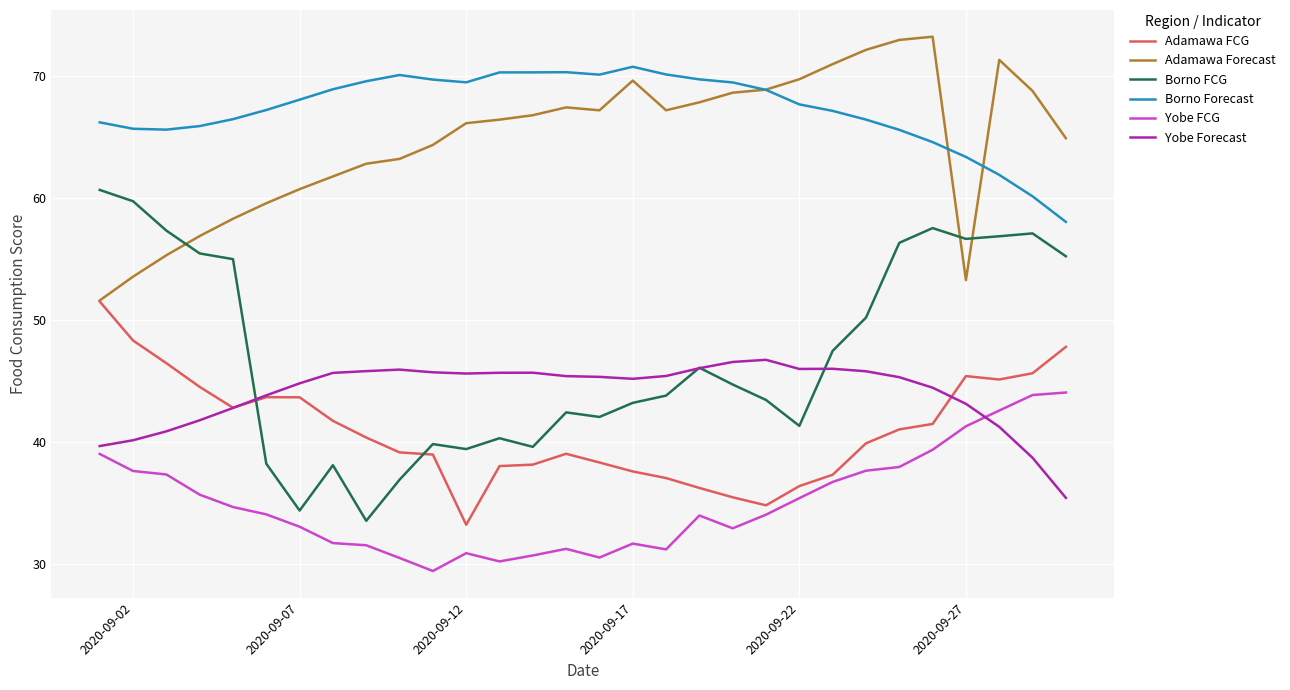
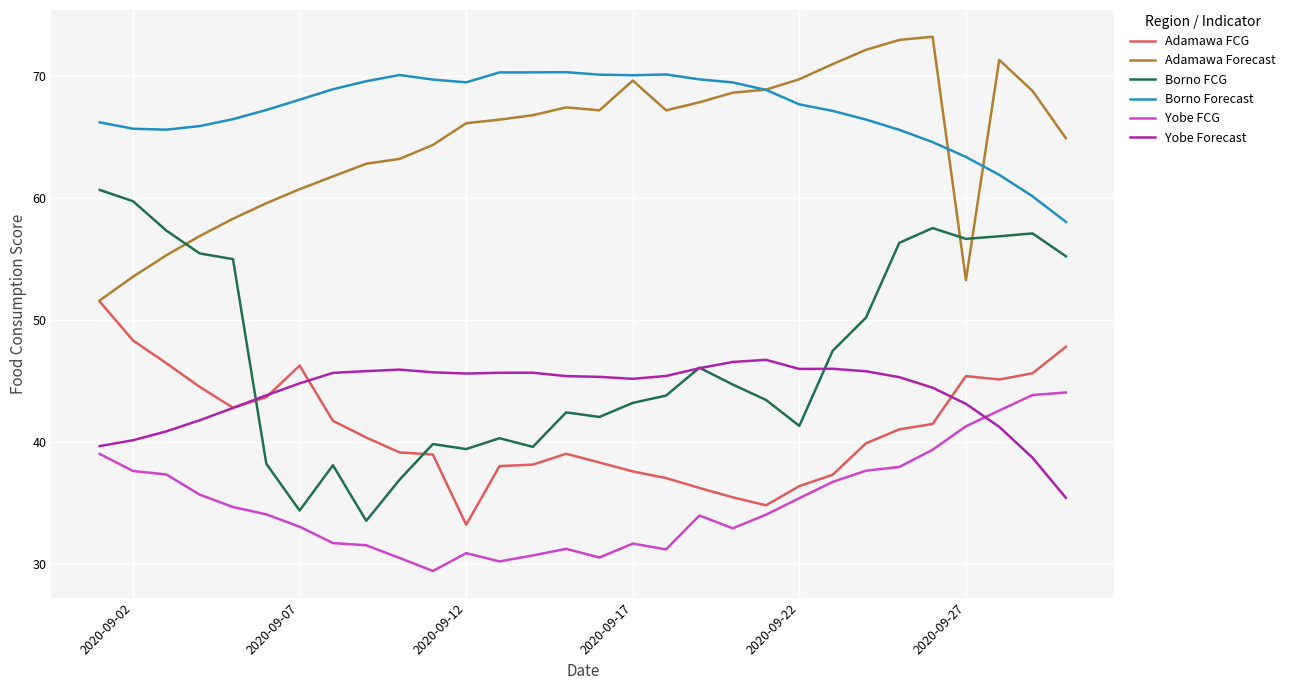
  {
    "Adamawa FCG": {
      "2020-09-02": 48.3,
-     "2020-09-07": 43.7,
+     "2020-09-07": 46.3,
      "2020-09-12": 33.2,
      "2020-09-17": 37.6,
      "2020-09-22": 36.4,
      "2020-09-27": 45.4
    },
    "Adamawa Forecast": {
      "2020-09-02": 53.5,
      "2020-09-07": 60.7,
      "2020-09-12": 66.1,
      "2020-09-17": 69.6,
      "2020-09-22": 69.7,
      "2020-09-27": 53.2
    },
    "Borno FCG": {
      "2020-09-02": 59.7,
      "2020-09-07": 34.4,
      "2020-09-12": 39.4,
      "2020-09-17": 43.2,
      "2020-09-22": 41.3,
      "2020-09-27": 56.6
    },
    "Borno Forecast": {
      "2020-09-02": 65.6,
      "2020-09-07": 68.0,
      "2020-09-12": 69.5,
-     "2020-09-17": 70.7,
+     "2020-09-17": 70.0,
      "2020-09-22": 67.6,
      "2020-09-27": 63.3
    }
  }
